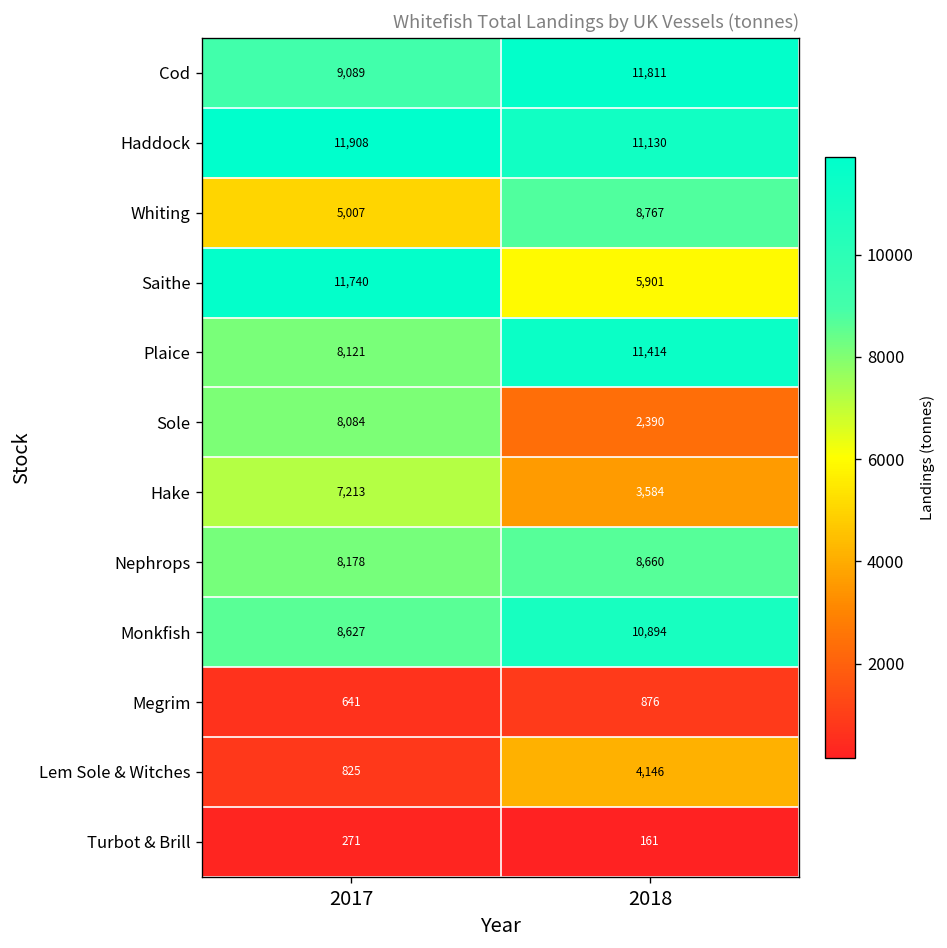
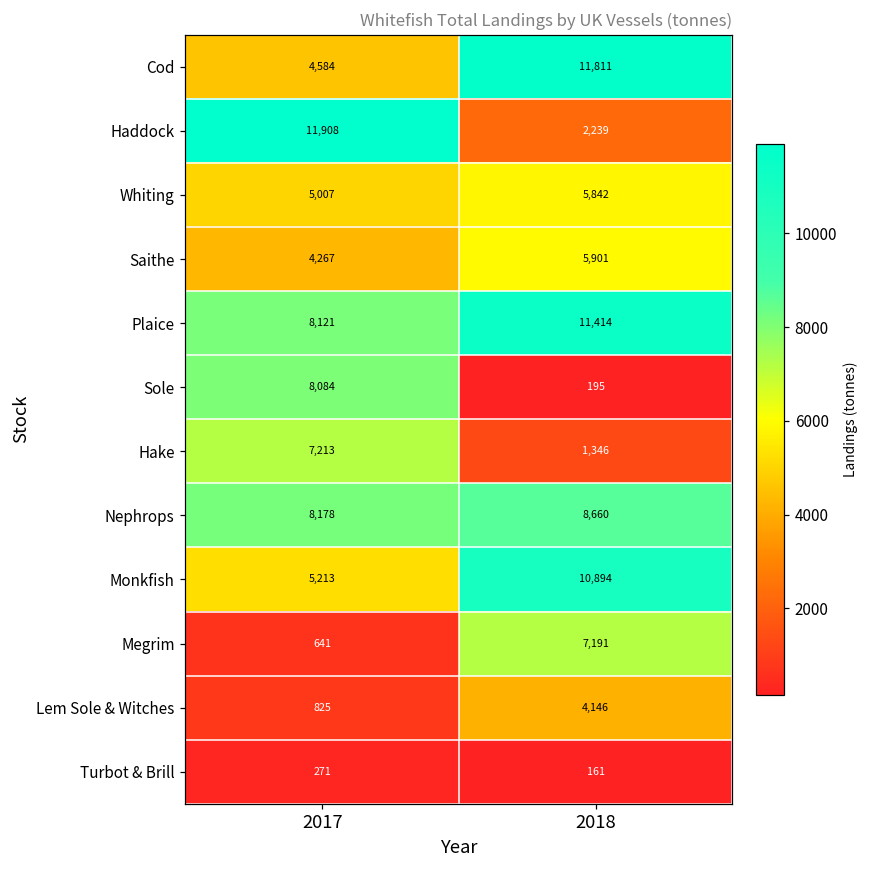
  {
    "Cod": {
-     "2017": "9,089",
+     "2017": "4,584",
      "2018": "11,811"
    },
    "Haddock": {
      "2017": "11,908",
-     "2018": "11,130"
+     "2018": "2,239"
    },
    "Whiting": {
      "2017": "5,007",
-     "2018": "8,767"
+     "2018": "5,842"
    },
    "Saithe": {
-     "2017": "11,740",
+     "2017": "4,267",
      "2018": "5,901"
    },
    "Plaice": {
      "2017": "8,121",
      "2018": "11,414"
    },
    "Sole": {
      "2017": "8,084",
-     "2018": "2,390"
+     "2018": "195"
    },
    "Hake": {
      "2017": "7,213",
-     "2018": "3,584"
+     "2018": "1,346"
    },
    "Nephrops": {
      "2017": "8,178",
      "2018": "8,660"
    },
    "Monkfish": {
-     "2017": "8,627",
+     "2017": "5,213",
      "2018": "10,894"
    },
    "Megrim": {
      "2017": "641",
-     "2018": "876"
+     "2018": "7,191"
    },
    "Lem Sole & Witches": {
      "2017": "825",
      "2018": "4,146"
    },
    "Turbot & Brill": {
      "2017": "271",
      "2018": "161"
    }
  }
